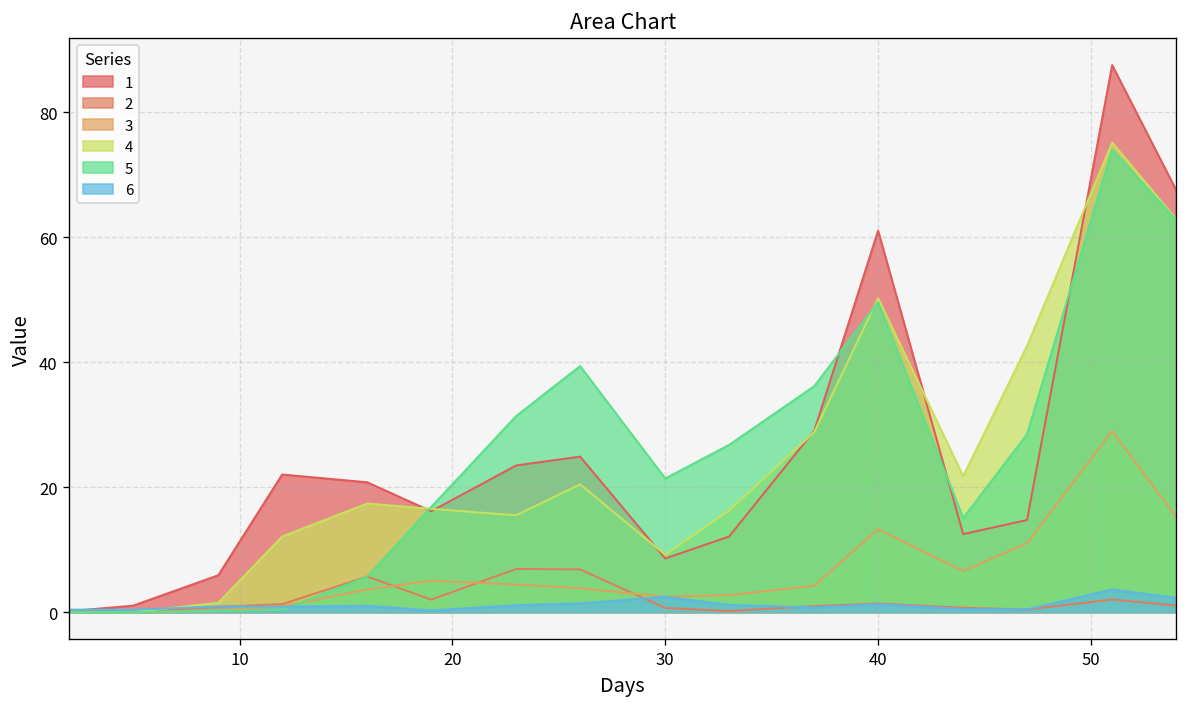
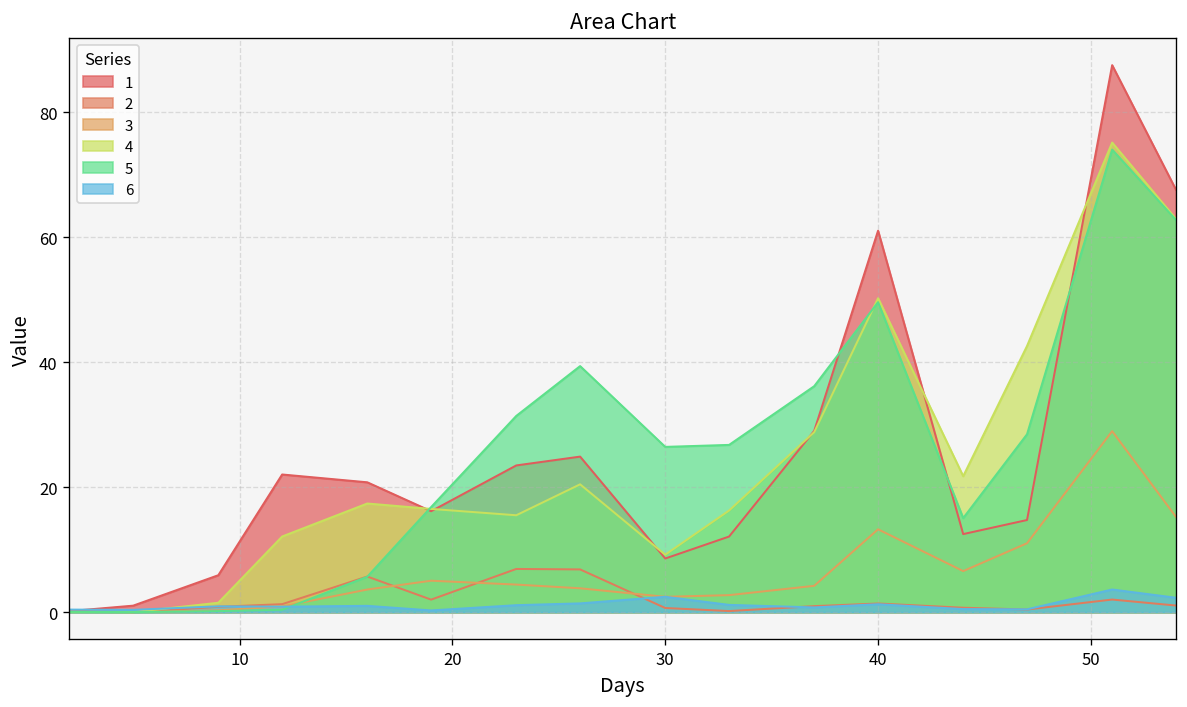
  {
    "4": {
      "30": 9,
      "40": 50
    },
    "5": {
-     "30": 21,
+     "30": 26,
      "40": 50
    }
  }
